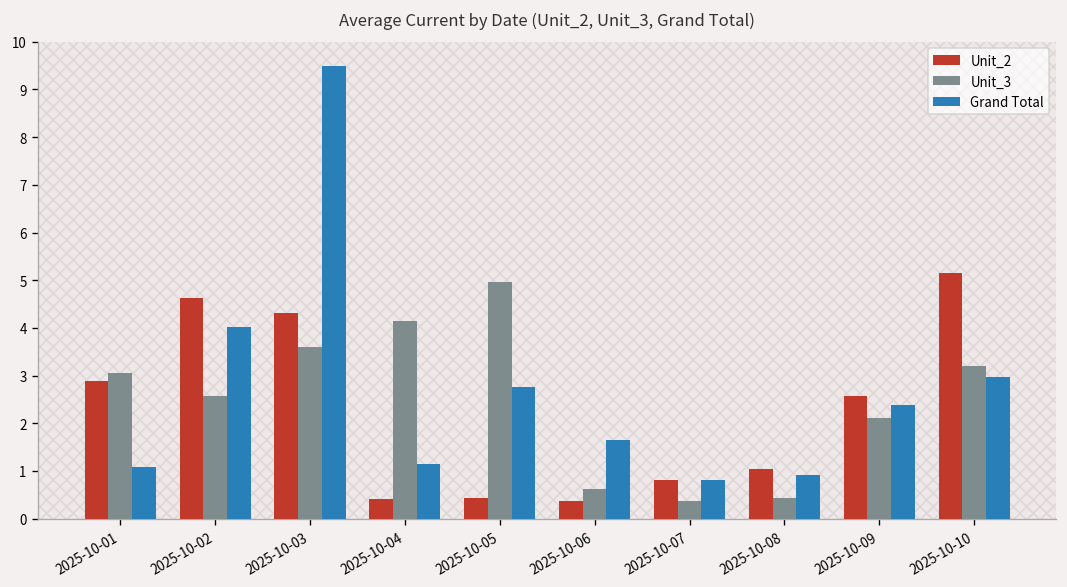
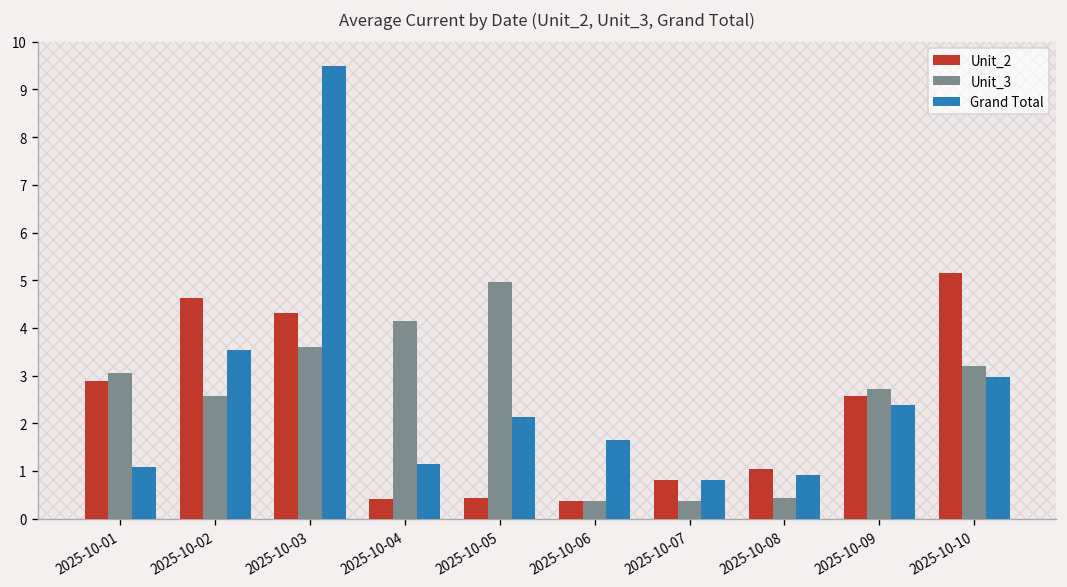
  {
    "Unit_2": {
      "2025-10-01": 2.9,
      "2025-10-02": 4.6,
      "2025-10-03": 4.3,
      "2025-10-04": 0.4,
      "2025-10-05": 0.4,
      "2025-10-06": 0.4,
      "2025-10-07": 0.8,
      "2025-10-08": 1.0,
      "2025-10-09": 2.6,
      "2025-10-10": 5.2
    },
    "Unit_3": {
      "2025-10-01": 3.0,
      "2025-10-02": 2.6,
      "2025-10-03": 3.6,
      "2025-10-04": 4.2,
      "2025-10-05": 5.0,
-     "2025-10-06": 0.6,
+     "2025-10-06": 0.4,
      "2025-10-07": 0.4,
      "2025-10-08": 0.4,
-     "2025-10-09": 2.1,
+     "2025-10-09": 2.7,
      "2025-10-10": 3.2
    },
    "Grand Total": {
      "2025-10-01": 1.1,
-     "2025-10-02": 4.0,
+     "2025-10-02": 3.5,
      "2025-10-03": 9.5,
      "2025-10-04": 1.1,
-     "2025-10-05": 2.8,
+     "2025-10-05": 2.1,
      "2025-10-06": 1.7,
      "2025-10-07": 0.8,
      "2025-10-08": 0.9,
      "2025-10-09": 2.4,
      "2025-10-10": 3.0
    }
  }
